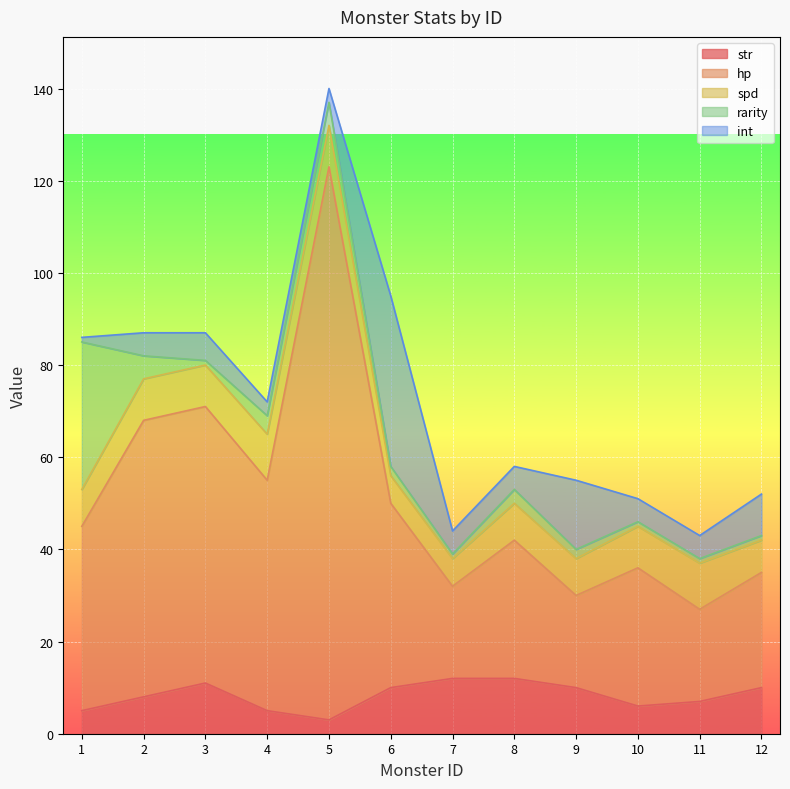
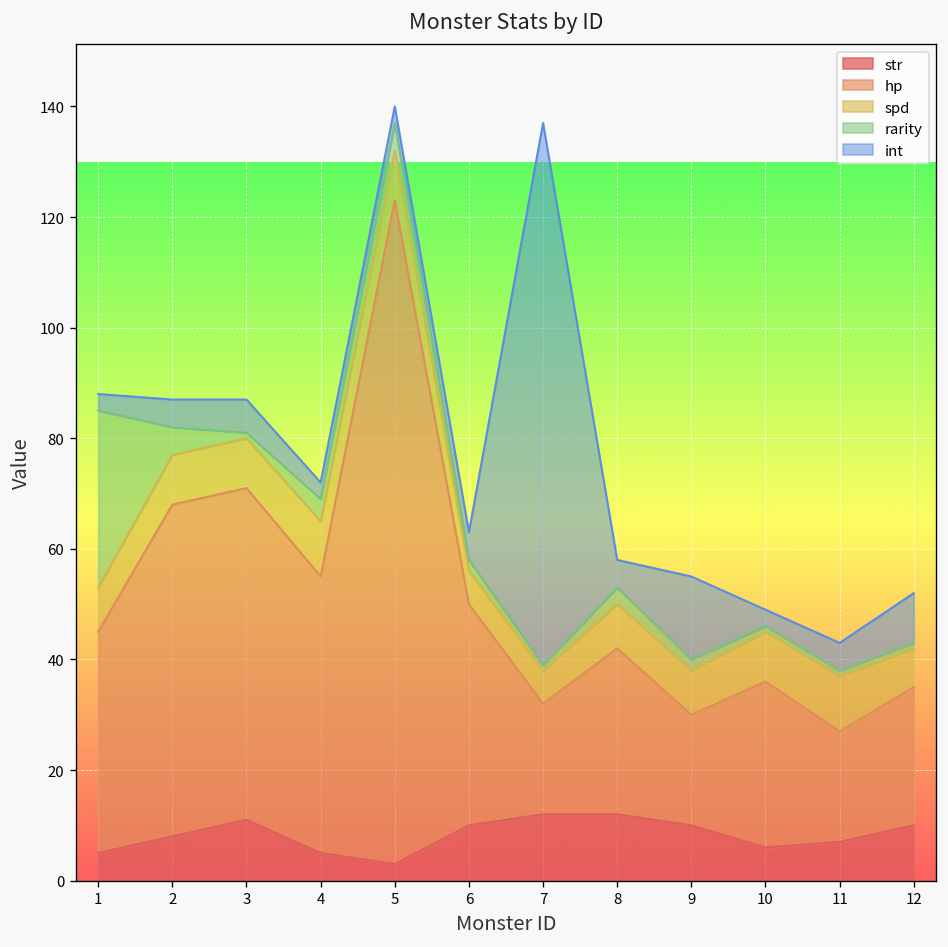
  {
    "rarity": {
      "1": 32,
      "2": 5,
      "3": 1,
      "4": 4,
      "5": 5,
      "6": 2,
      "7": 1,
      "8": 3,
      "9": 2,
      "10": 1,
      "11": 1,
      "12": 1
    },
    "int": {
-     "1": 1,
+     "1": 3,
      "2": 5,
      "3": 6,
      "4": 3,
      "5": 3,
-     "6": 37,
-     "7": 5,
+     "6": 5,
+     "7": 98,
      "8": 5,
      "9": 15,
-     "10": 5,
+     "10": 3,
      "11": 5,
      "12": 9
    }
  }
